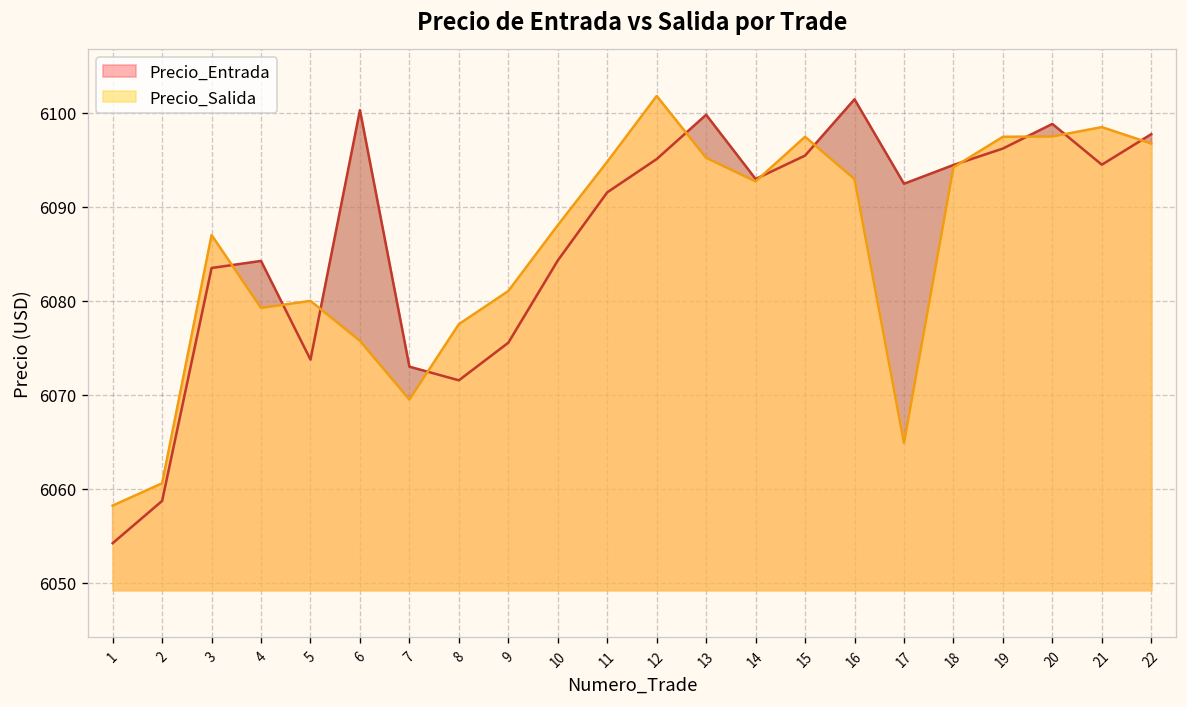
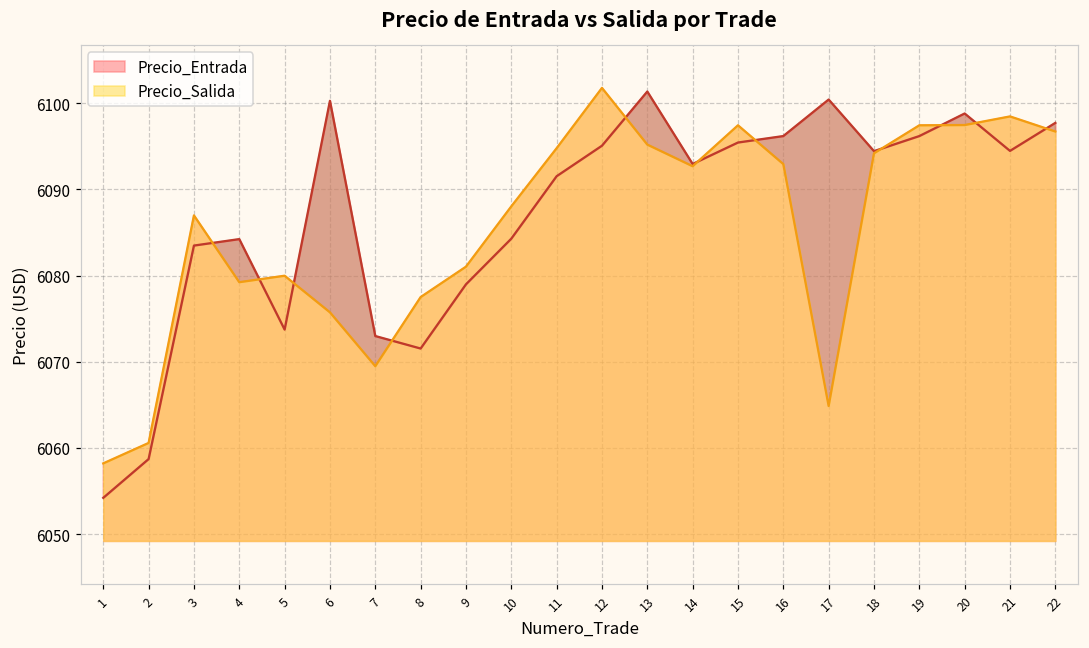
  {
    "Precio_Entrada": {
      "1": 6054,
      "2": 6059,
      "3": 6083,
      "4": 6084,
      "5": 6074,
      "6": 6100,
      "7": 6073,
      "8": 6072,
-     "9": 6076,
+     "9": 6079,
      "10": 6084,
      "11": 6092,
      "12": 6095,
-     "13": 6100,
+     "13": 6101,
      "15": 6095,
-     "16": 6101,
-     "17": 6092,
+     "16": 6096,
+     "17": 6100,
      "19": 6096,
      "20": 6099,
      "21": 6094,
      "22": 6098
    },
    "Precio_Salida": {
      "1": 6058,
      "2": 6061,
      "3": 6087,
      "4": 6079,
      "5": 6080,
      "6": 6076,
      "7": 6069,
      "8": 6078,
      "9": 6081,
      "10": 6088,
      "11": 6095,
      "12": 6102,
      "13": 6095,
      "15": 6097,
      "16": 6093,
      "17": 6065,
      "19": 6097,
      "20": 6097,
      "21": 6098,
      "22": 6097
    }
  }
